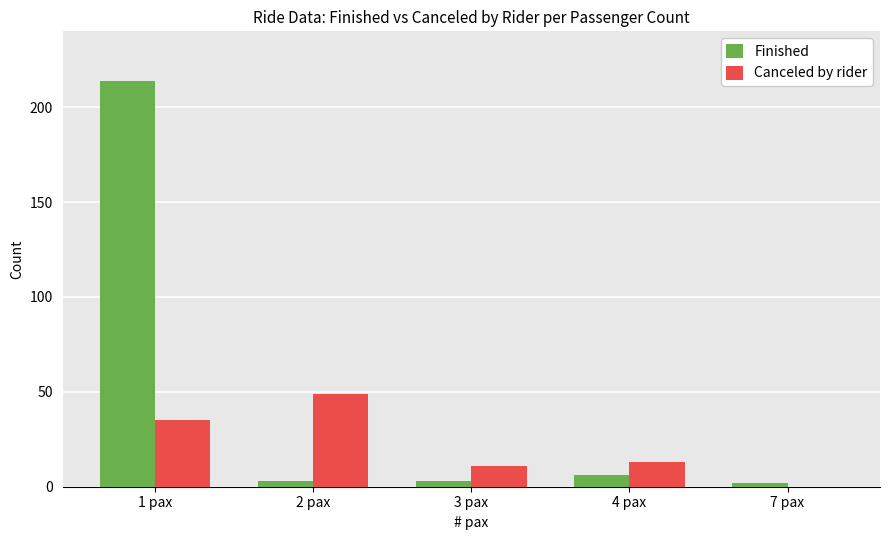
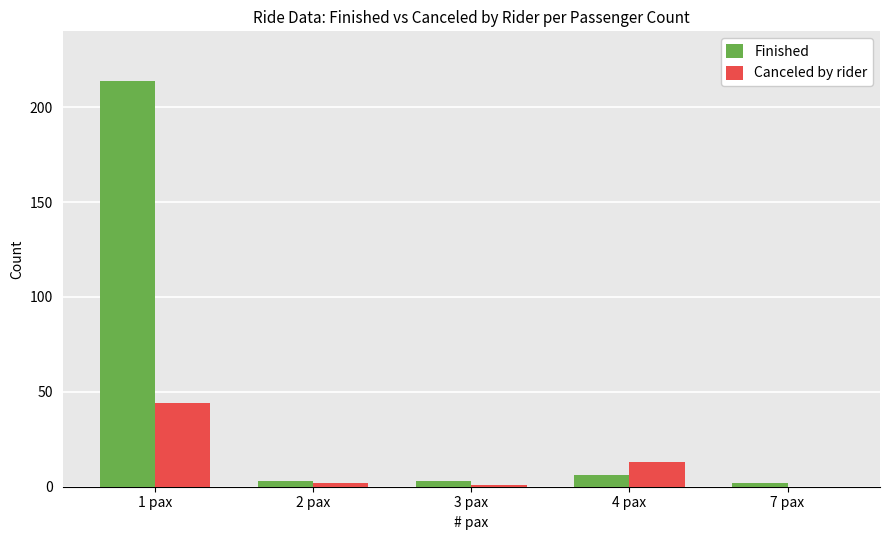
  {
    "Finished": {
      "1 pax": 214,
      "2 pax": 3,
      "3 pax": 3,
      "4 pax": 6,
      "7 pax": 2
    },
    "Canceled by rider": {
-     "1 pax": 35,
-     "2 pax": 49,
-     "3 pax": 11,
+     "1 pax": 44,
+     "2 pax": 2,
+     "3 pax": 1,
      "4 pax": 13,
      "7 pax": 0
    }
  }
